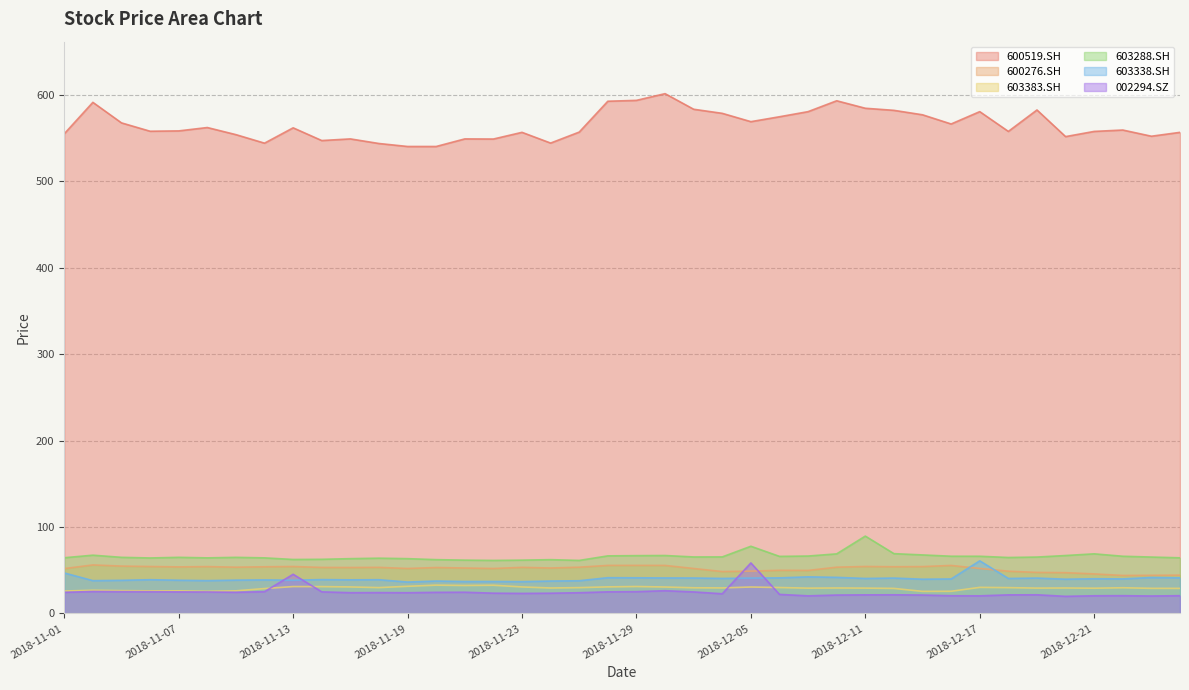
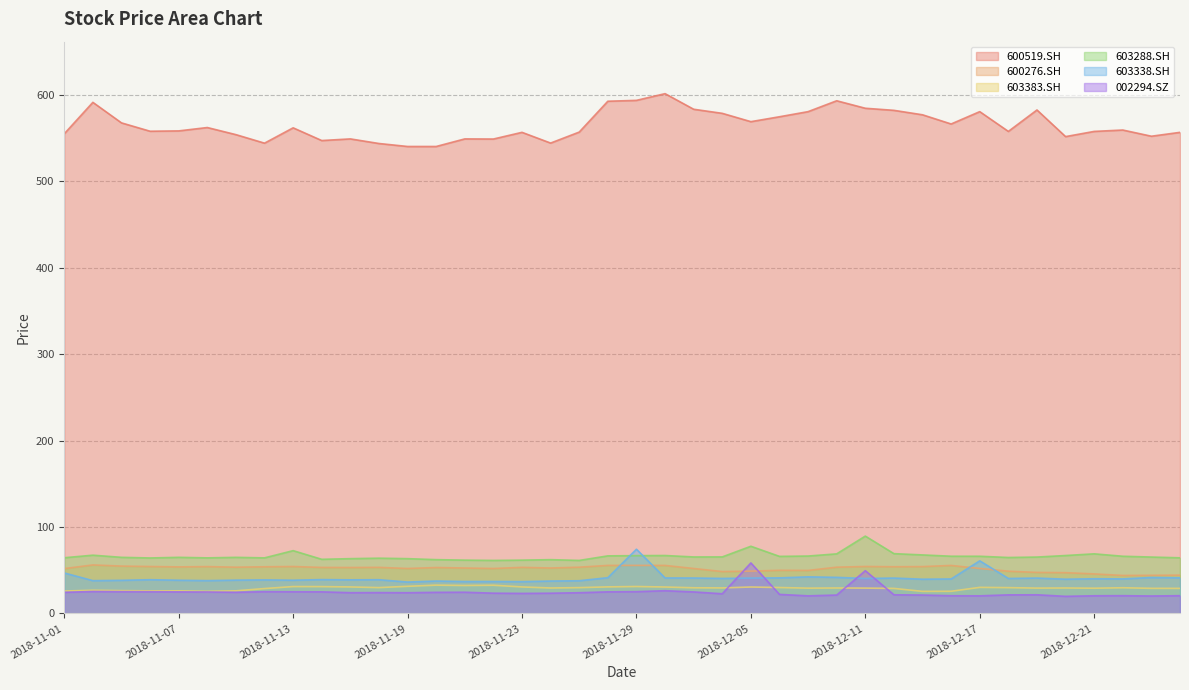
  {
    "603288.SH": {
      "2018-11-01": 60,
      "2018-11-07": 60,
-     "2018-11-13": 60,
+     "2018-11-13": 70,
      "2018-11-19": 60,
      "2018-11-23": 60,
      "2018-11-29": 70,
      "2018-12-05": 80,
      "2018-12-11": 90,
      "2018-12-17": 70,
      "2018-12-21": 70
    },
    "603338.SH": {
      "2018-11-01": 50,
      "2018-11-07": 40,
      "2018-11-13": 40,
      "2018-11-19": 40,
      "2018-11-23": 40,
-     "2018-11-29": 40,
+     "2018-11-29": 70,
      "2018-12-05": 40,
      "2018-12-11": 40,
      "2018-12-17": 60,
      "2018-12-21": 40
    },
    "002294.SZ": {
-     "2018-11-13": 50,
+     "2018-11-13": 30,
      "2018-11-19": 20,
      "2018-11-23": 20,
      "2018-11-29": 30,
      "2018-12-05": 60,
-     "2018-12-11": 20,
+     "2018-12-11": 50,
      "2018-12-17": 20,
      "2018-12-21": 20
    }
  }
